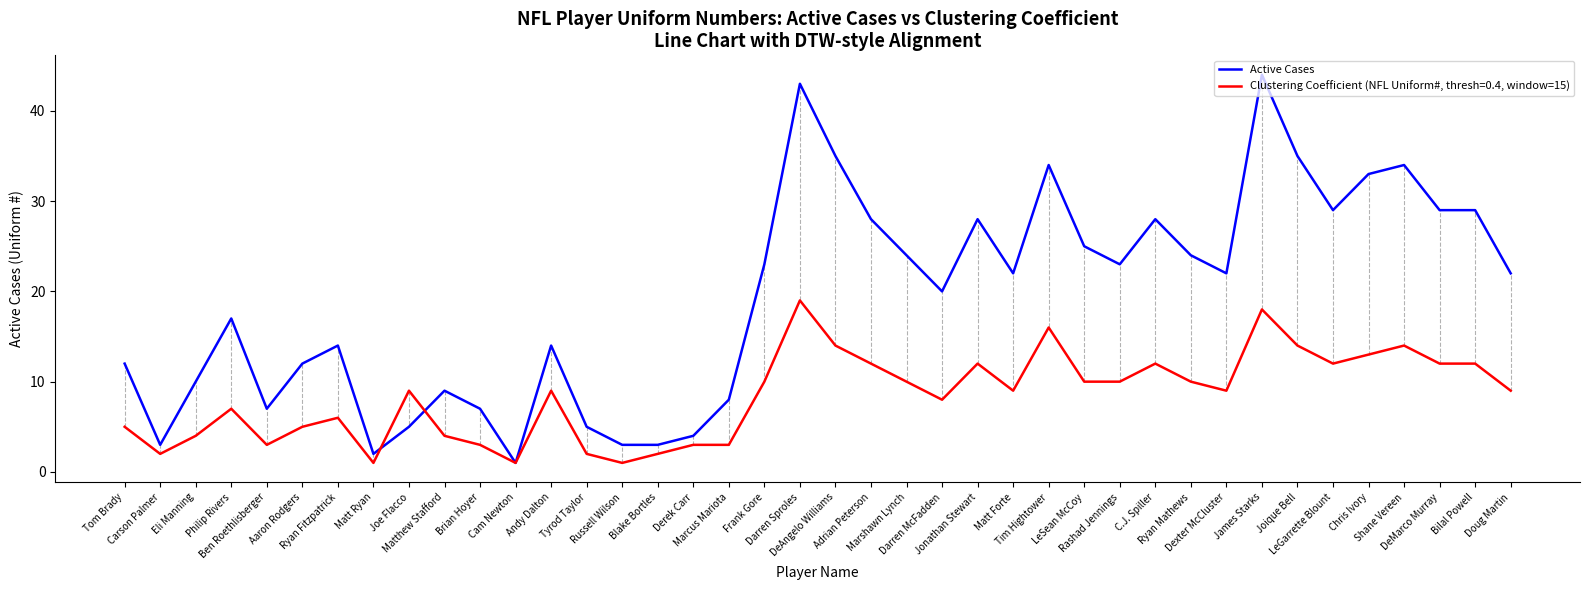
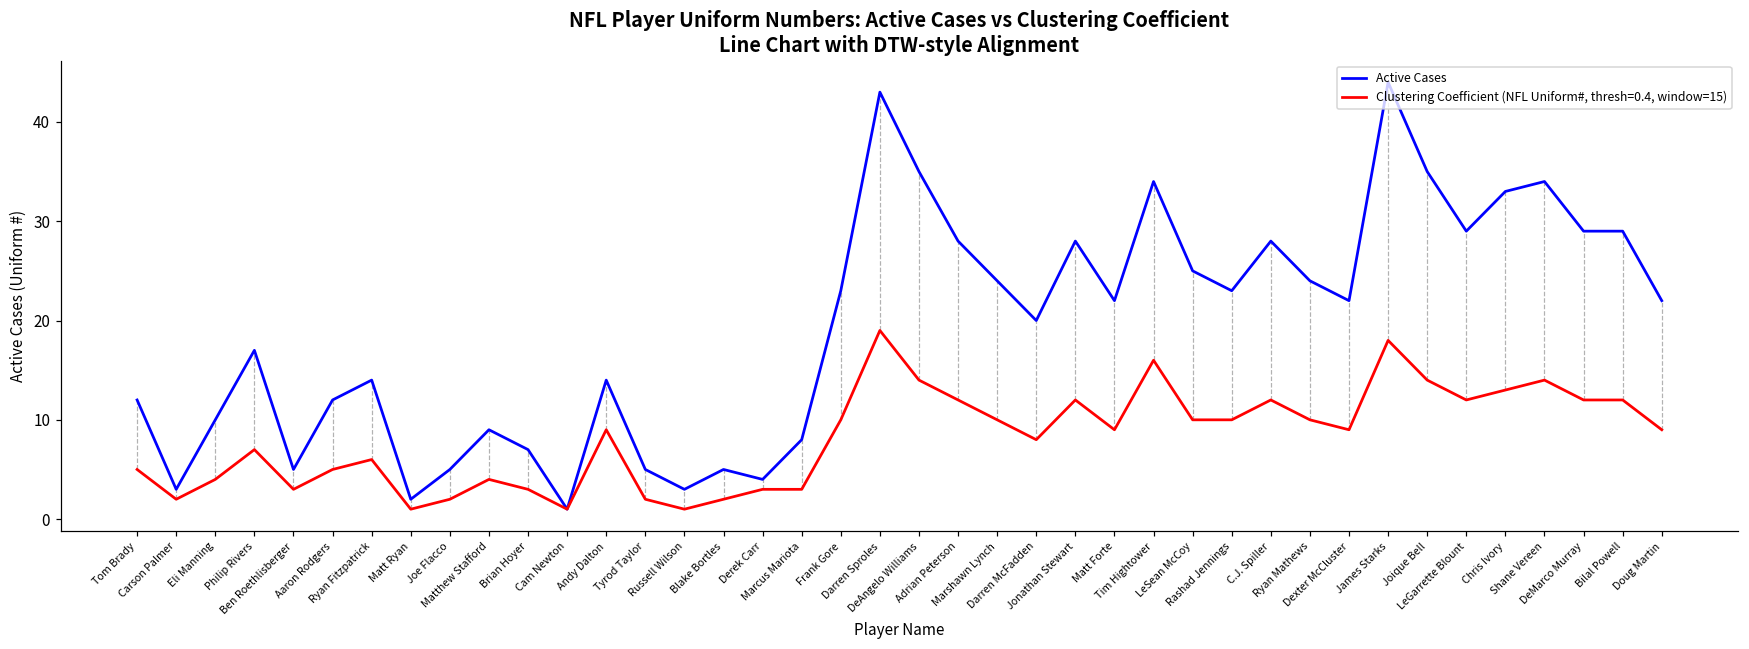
  {
    "Active Cases": {
-     "Ben Roethlisberger": 7,
-     "Blake Bortles": 3
+     "Ben Roethlisberger": 5,
+     "Blake Bortles": 5
    },
    "Clustering Coefficient (NFL Uniform#, thresh=0.4, window=15)": {
-     "Joe Flacco": 9
+     "Joe Flacco": 2
    }
  }
